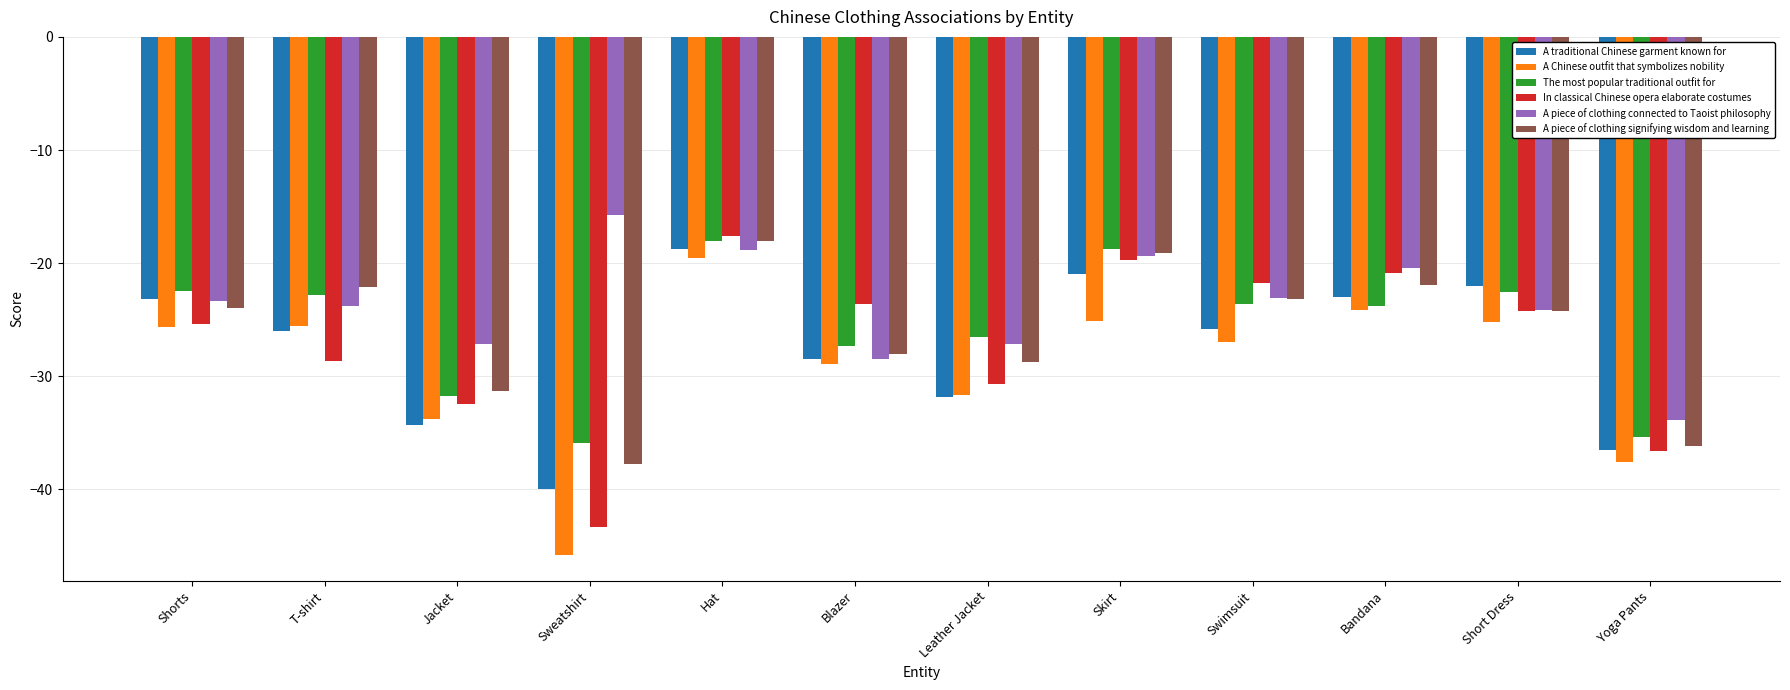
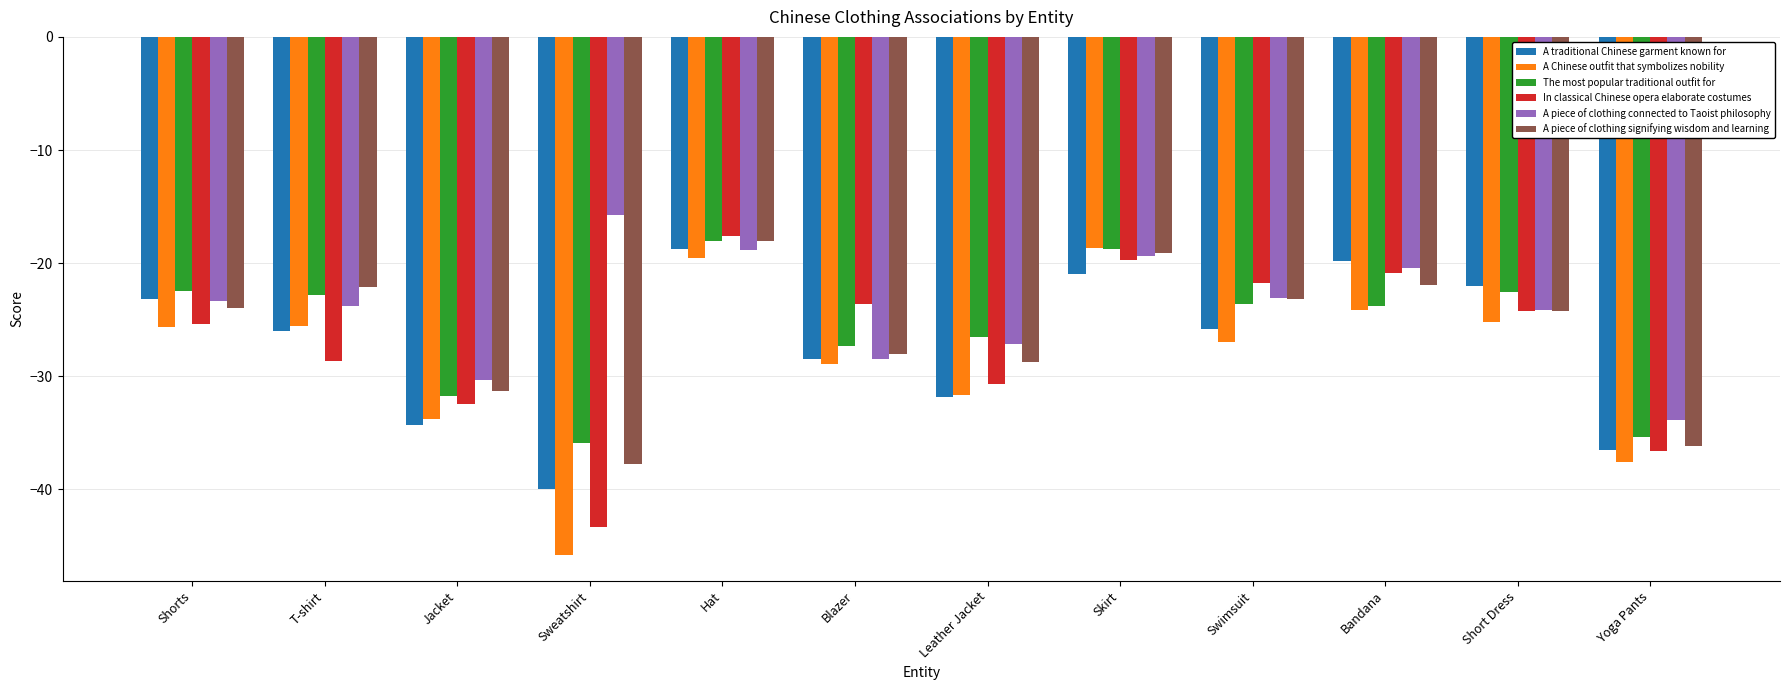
  {
    "A traditional Chinese garment known for": {
      "Shorts": -23.2,
      "T-shirt": -26.0,
      "Jacket": -34.3,
      "Sweatshirt": -39.9,
      "Hat": -18.7,
      "Blazer": -28.5,
      "Leather Jacket": -31.8,
      "Skirt": -21.0,
      "Swimsuit": -25.8,
-     "Bandana": -23.0,
+     "Bandana": -19.8,
      "Short Dress": -22.0,
      "Yoga Pants": -36.6
    },
    "A Chinese outfit that symbolizes nobility": {
      "Shorts": -25.7,
      "T-shirt": -25.5,
      "Jacket": -33.8,
      "Sweatshirt": -45.8,
      "Hat": -19.5,
      "Blazer": -28.9,
      "Leather Jacket": -31.7,
-     "Skirt": -25.1,
+     "Skirt": -18.7,
      "Swimsuit": -27.0,
      "Bandana": -24.1,
      "Short Dress": -25.2,
      "Yoga Pants": -37.6
    },
    "The most popular traditional outfit for": {
      "Shorts": -22.5,
      "T-shirt": -22.8,
      "Jacket": -31.8,
      "Sweatshirt": -35.9,
      "Hat": -18.1,
      "Blazer": -27.4,
      "Leather Jacket": -26.6,
      "Skirt": -18.7,
      "Swimsuit": -23.6,
      "Bandana": -23.8,
      "Short Dress": -22.5,
      "Yoga Pants": -35.3
    },
    "In classical Chinese opera elaborate costumes": {
      "Shorts": -25.4,
      "T-shirt": -28.7,
      "Jacket": -32.4,
      "Sweatshirt": -43.3,
      "Hat": -17.6,
      "Blazer": -23.6,
      "Leather Jacket": -30.7,
      "Skirt": -19.7,
      "Swimsuit": -21.7,
      "Bandana": -20.9,
      "Short Dress": -24.2,
      "Yoga Pants": -36.6
    },
    "A piece of clothing connected to Taoist philosophy": {
      "Shorts": -23.3,
      "T-shirt": -23.8,
-     "Jacket": -27.1,
+     "Jacket": -30.3,
      "Sweatshirt": -15.7,
      "Hat": -18.9,
      "Blazer": -28.4,
      "Leather Jacket": -27.1,
      "Skirt": -19.3,
      "Swimsuit": -23.1,
      "Bandana": -20.5,
      "Short Dress": -24.1,
      "Yoga Pants": -33.9
    },
    "A piece of clothing signifying wisdom and learning": {
      "Shorts": -24.0,
      "T-shirt": -22.1,
      "Jacket": -31.3,
      "Sweatshirt": -37.8,
      "Hat": -18.0,
      "Blazer": -28.0,
      "Leather Jacket": -28.7,
      "Skirt": -19.1,
      "Swimsuit": -23.1,
      "Bandana": -21.9,
      "Short Dress": -24.2,
      "Yoga Pants": -36.2
    }
  }
